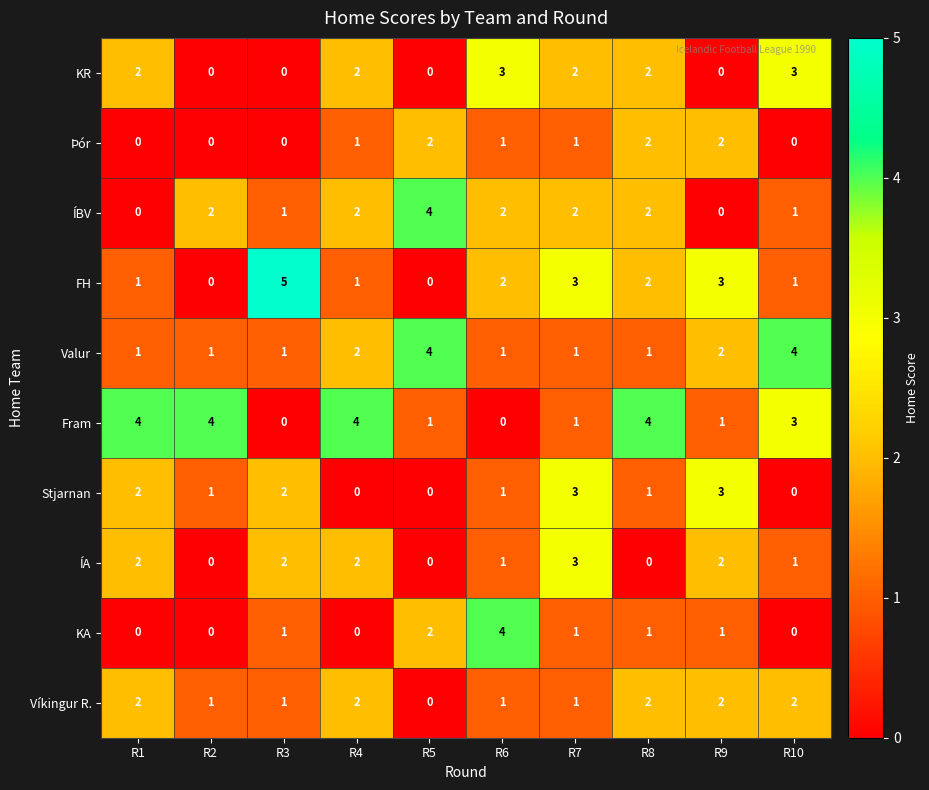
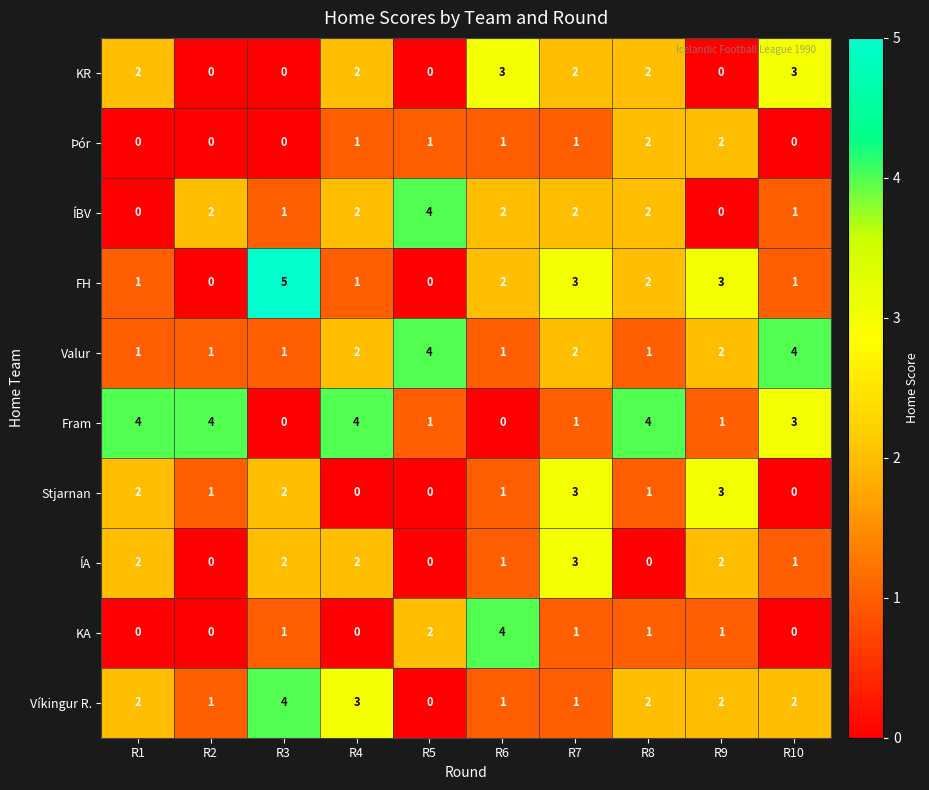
  {
    "KR": {
      "R1": 2,
      "R2": 0,
      "R3": 0,
      "R4": 2,
      "R5": 0,
      "R6": 3,
      "R7": 2,
      "R8": 2,
      "R10": 3
    },
    "Þór": {
      "R1": 0,
      "R2": 0,
      "R3": 0,
      "R4": 1,
-     "R5": 2,
+     "R5": 1,
      "R6": 1,
      "R7": 1,
      "R8": 2,
      "R9": 2,
      "R10": 0
    },
    "ÍBV": {
      "R1": 0,
      "R2": 2,
      "R3": 1,
      "R4": 2,
      "R5": 4,
      "R6": 2,
      "R7": 2,
      "R8": 2,
      "R9": 0,
      "R10": 1
    },
    "FH": {
      "R1": 1,
      "R2": 0,
      "R3": 5,
      "R4": 1,
      "R5": 0,
      "R6": 2,
      "R7": 3,
      "R8": 2,
      "R9": 3,
      "R10": 1
    },
    "Valur": {
      "R1": 1,
      "R2": 1,
      "R3": 1,
      "R4": 2,
      "R5": 4,
      "R6": 1,
-     "R7": 1,
+     "R7": 2,
      "R8": 1,
      "R9": 2,
      "R10": 4
    },
    "Fram": {
      "R1": 4,
      "R2": 4,
      "R3": 0,
      "R4": 4,
      "R5": 1,
      "R6": 0,
      "R7": 1,
      "R8": 4,
      "R9": 1,
      "R10": 3
    },
    "Stjarnan": {
      "R1": 2,
      "R2": 1,
      "R3": 2,
      "R4": 0,
      "R5": 0,
      "R6": 1,
      "R7": 3,
      "R8": 1,
      "R9": 3,
      "R10": 0
    },
    "ÍA": {
      "R1": 2,
      "R2": 0,
      "R3": 2,
      "R4": 2,
      "R5": 0,
      "R6": 1,
      "R7": 3,
      "R8": 0,
      "R9": 2,
      "R10": 1
    },
    "KA": {
      "R1": 0,
      "R2": 0,
      "R3": 1,
      "R4": 0,
      "R5": 2,
      "R6": 4,
      "R7": 1,
      "R8": 1,
      "R9": 1,
      "R10": 0
    },
    "Víkingur R.": {
      "R1": 2,
      "R2": 1,
-     "R3": 1,
-     "R4": 2,
+     "R3": 4,
+     "R4": 3,
      "R5": 0,
      "R6": 1,
      "R7": 1,
      "R8": 2,
      "R9": 2,
      "R10": 2
    }
  }
